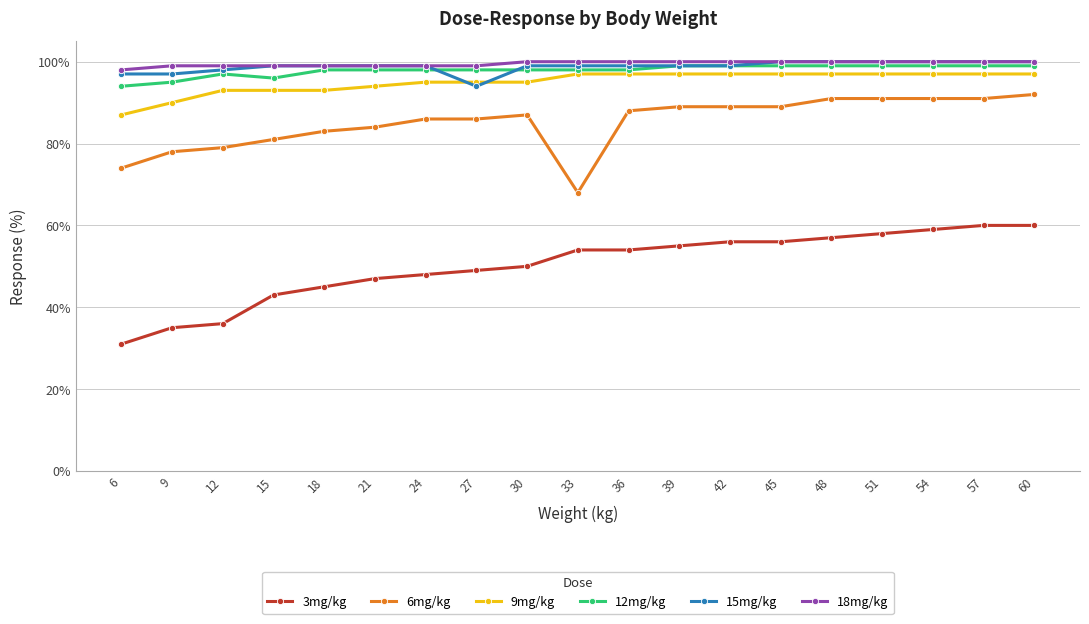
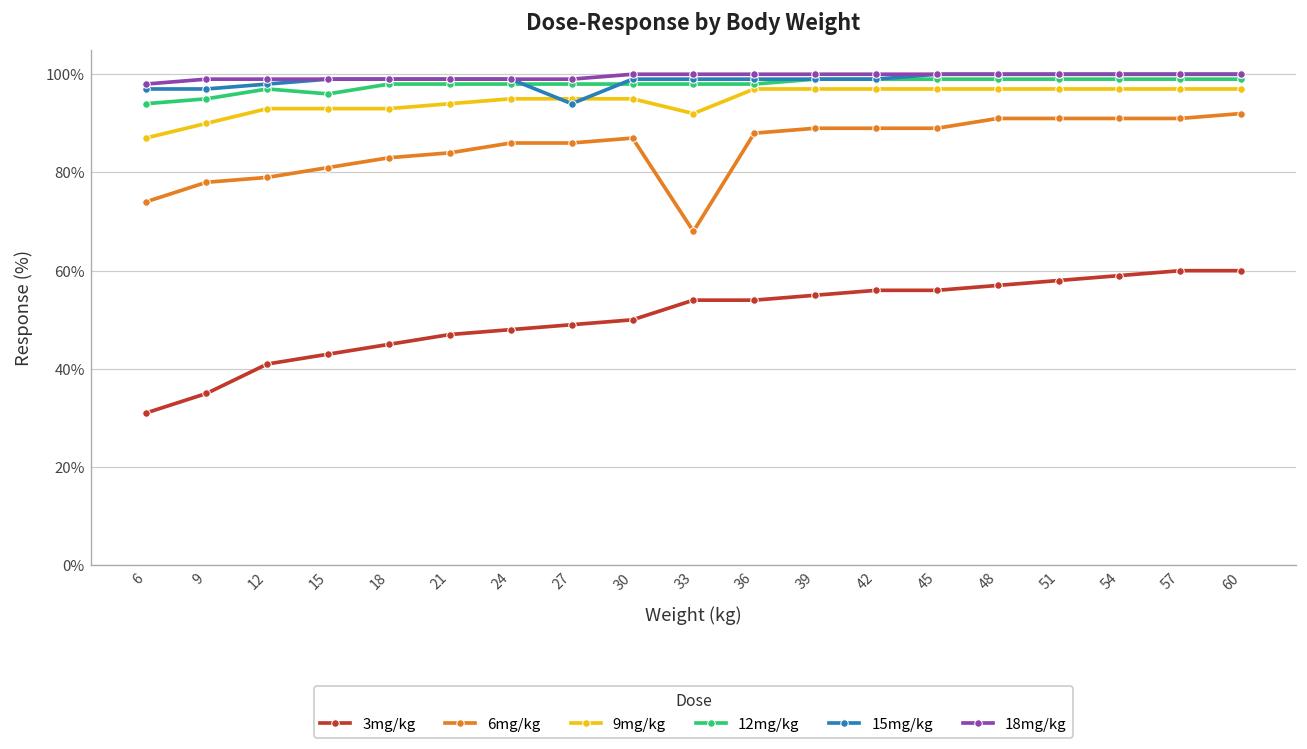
  {
    "3mg/kg": {
      "6": "31%",
      "9": "35%",
-     "12": "36%",
+     "12": "41%",
      "15": "43%",
      "18": "45%",
      "21": "47%",
      "24": "48%",
      "27": "49%",
      "30": "50%",
      "33": "54%",
      "36": "54%",
      "39": "55%",
      "42": "56%",
      "45": "56%",
      "48": "57%",
      "51": "58%",
      "54": "59%",
      "57": "60%",
      "60": "60%"
    },
    "6mg/kg": {
      "6": "74%",
      "9": "78%",
      "12": "79%",
      "15": "81%",
      "18": "83%",
      "21": "84%",
      "24": "86%",
      "27": "86%",
      "30": "87%",
      "33": "68%",
      "36": "88%",
      "39": "89%",
      "42": "89%",
      "45": "89%",
      "48": "91%",
      "51": "91%",
      "54": "91%",
      "57": "91%",
      "60": "92%"
    },
    "9mg/kg": {
      "6": "87%",
      "9": "90%",
      "12": "93%",
      "15": "93%",
      "18": "93%",
      "21": "94%",
      "24": "95%",
      "27": "95%",
      "30": "95%",
-     "33": "97%",
+     "33": "92%",
      "36": "97%",
      "39": "97%",
      "42": "97%",
      "45": "97%",
      "48": "97%",
      "51": "97%",
      "54": "97%",
      "57": "97%",
      "60": "97%"
    },
    "12mg/kg": {
      "6": "94%",
      "9": "95%",
      "12": "97%",
      "15": "96%",
      "18": "98%",
      "21": "98%",
      "24": "98%",
      "27": "98%",
      "30": "98%",
      "33": "98%",
      "36": "98%",
      "45": "99%",
      "48": "99%",
      "51": "99%",
      "54": "99%",
      "57": "99%",
      "60": "99%"
    },
    "15mg/kg": {
      "6": "97%",
      "9": "97%",
      "12": "98%",
      "27": "94%",
      "30": "99%",
      "33": "99%",
      "36": "99%"
    },
    "18mg/kg": {
      "6": "98%",
      "9": "99%",
      "12": "99%",
      "27": "99%",
      "30": "100%",
      "33": "100%",
      "36": "100%",
      "39": "100%",
      "42": "100%"
    }
  }
